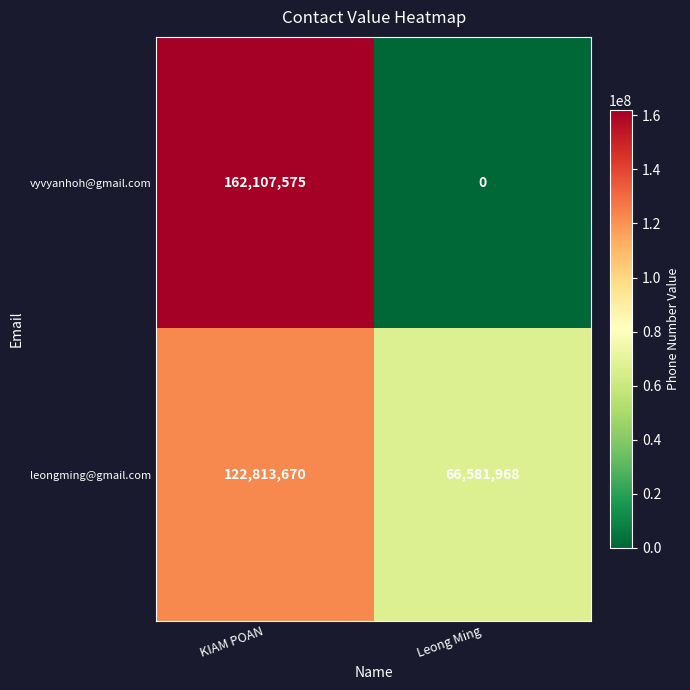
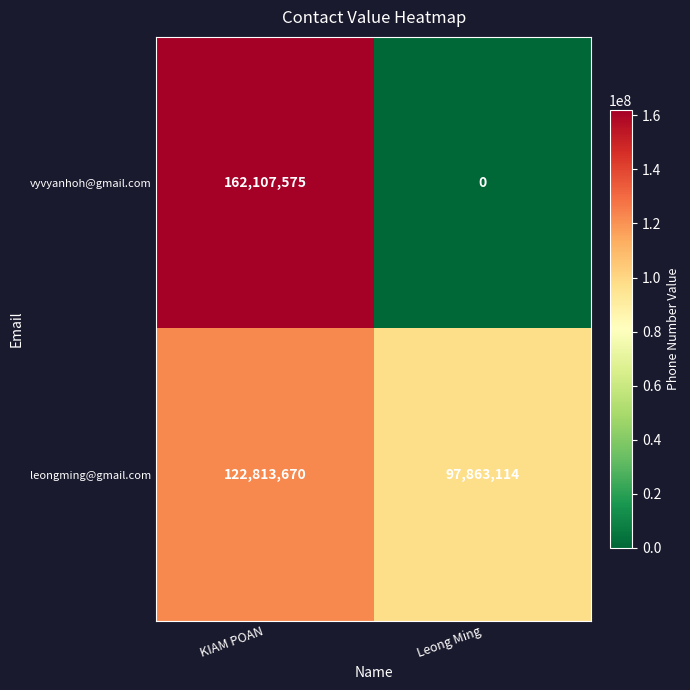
  {
    "vyvyanhoh@gmail.com": {
      "KIAM POAN": "162,107,575",
      "Leong Ming": "0"
    },
    "leongming@gmail.com": {
      "KIAM POAN": "122,813,670",
-     "Leong Ming": "66,581,968"
+     "Leong Ming": "97,863,114"
    }
  }
